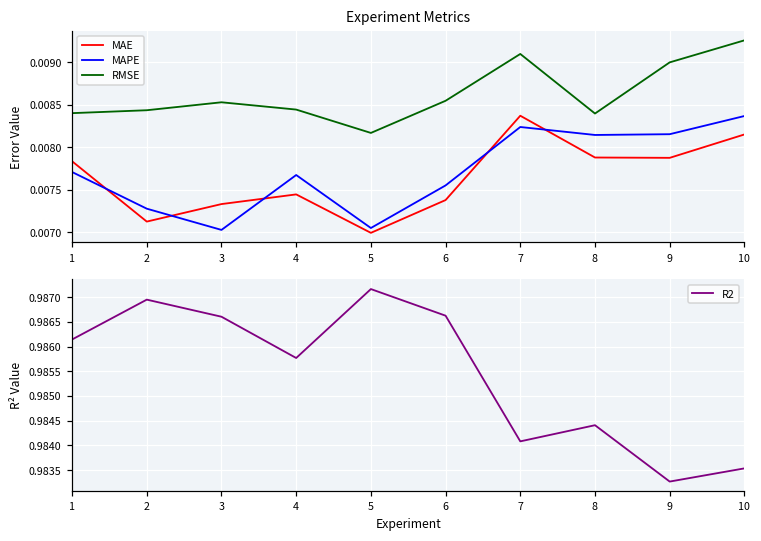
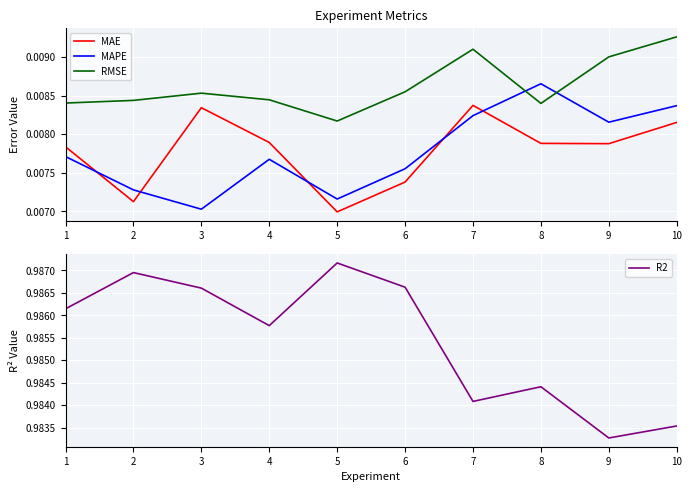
  {
    "Experiment Metrics": {
      "MAE": {
        "1": 0.0078,
        "2": 0.0071,
-       "3": 0.0073,
-       "4": 0.0074,
+       "3": 0.0083,
+       "4": 0.0079,
        "5": 0.0070,
        "6": 0.0074,
        "7": 0.0084,
        "8": 0.0079,
        "9": 0.0079,
        "10": 0.0082
      },
      "MAPE": {
        "1": 0.0077,
        "2": 0.0073,
        "3": 0.0070,
        "4": 0.0077,
-       "5": 0.0071,
+       "5": 0.0072,
        "6": 0.0076,
        "7": 0.0082,
-       "8": 0.0081,
+       "8": 0.0087,
        "9": 0.0082,
        "10": 0.0084
      },
      "RMSE": {
        "1": 0.0084,
        "2": 0.0084,
        "3": 0.0085,
        "4": 0.0084,
        "5": 0.0082,
        "6": 0.0085,
        "7": 0.0091,
        "8": 0.0084,
        "9": 0.0090,
        "10": 0.0093
      }
    }
  }
